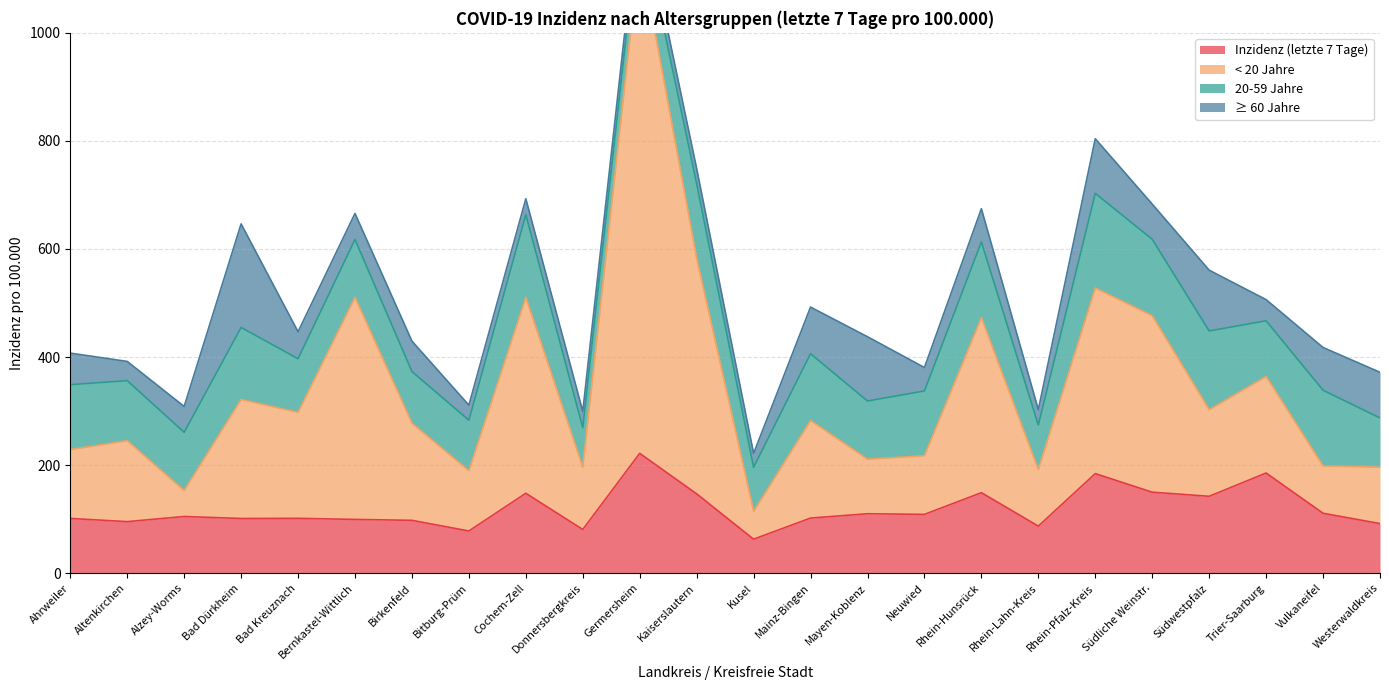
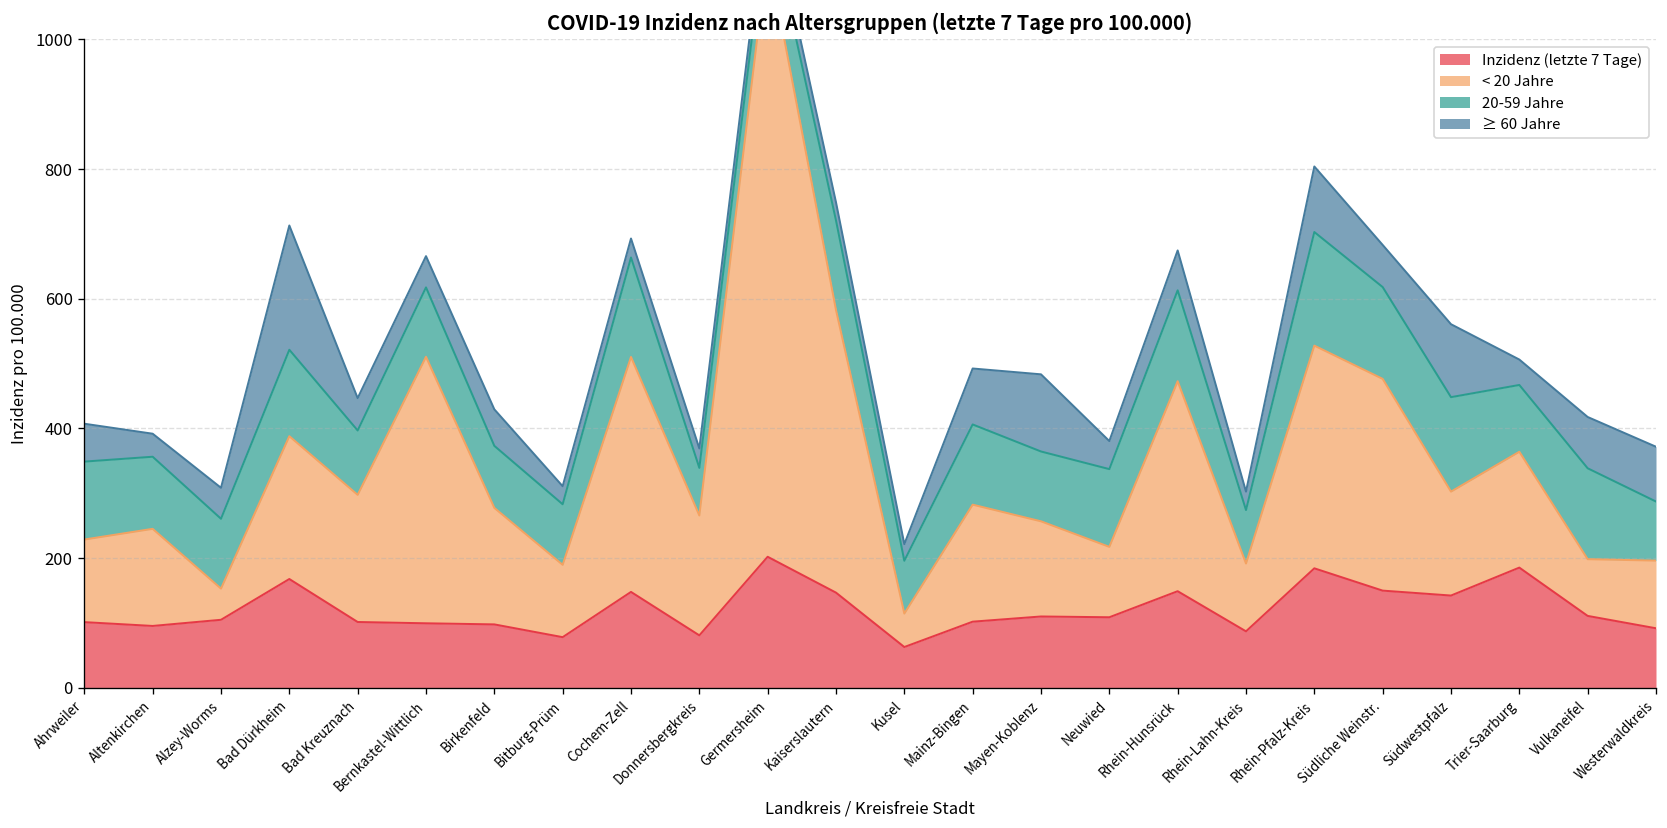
  {
    "Inzidenz (letzte 7 Tage)": {
      "Ahrweiler": 100,
      "Altenkirchen": 100,
      "Alzey-Worms": 100,
-     "Bad Dürkheim": 100,
+     "Bad Dürkheim": 170,
      "Bad Kreuznach": 100,
      "Bernkastel-Wittlich": 100,
      "Birkenfeld": 100,
      "Bitburg-Prüm": 80,
      "Cochem-Zell": 150,
      "Donnersbergkreis": 80,
-     "Germersheim": 220,
+     "Germersheim": 200,
      "Kaiserslautern": 150,
      "Kusel": 60,
      "Mainz-Bingen": 100,
      "Mayen-Koblenz": 110,
      "Neuwied": 110,
      "Rhein-Hunsrück": 150,
      "Rhein-Lahn-Kreis": 90,
      "Rhein-Pfalz-Kreis": 180,
      "Südliche Weinstr.": 150,
      "Südwestpfalz": 140,
      "Trier-Saarburg": 190,
      "Vulkaneifel": 110,
      "Westerwaldkreis": 90
    },
    "< 20 Jahre": {
      "Ahrweiler": 130,
      "Altenkirchen": 150,
      "Alzey-Worms": 50,
      "Bad Dürkheim": 220,
      "Bad Kreuznach": 200,
      "Bernkastel-Wittlich": 410,
      "Birkenfeld": 180,
      "Bitburg-Prüm": 110,
      "Cochem-Zell": 360,
-     "Donnersbergkreis": 120,
+     "Donnersbergkreis": 180,
      "Kaiserslautern": 440,
      "Kusel": 50,
      "Mainz-Bingen": 180,
-     "Mayen-Koblenz": 100,
+     "Mayen-Koblenz": 150,
      "Neuwied": 110,
      "Rhein-Hunsrück": 320,
      "Rhein-Lahn-Kreis": 100,
      "Rhein-Pfalz-Kreis": 340,
      "Südliche Weinstr.": 330,
      "Südwestpfalz": 160,
      "Trier-Saarburg": 180,
      "Vulkaneifel": 90,
      "Westerwaldkreis": 100
    }
  }
